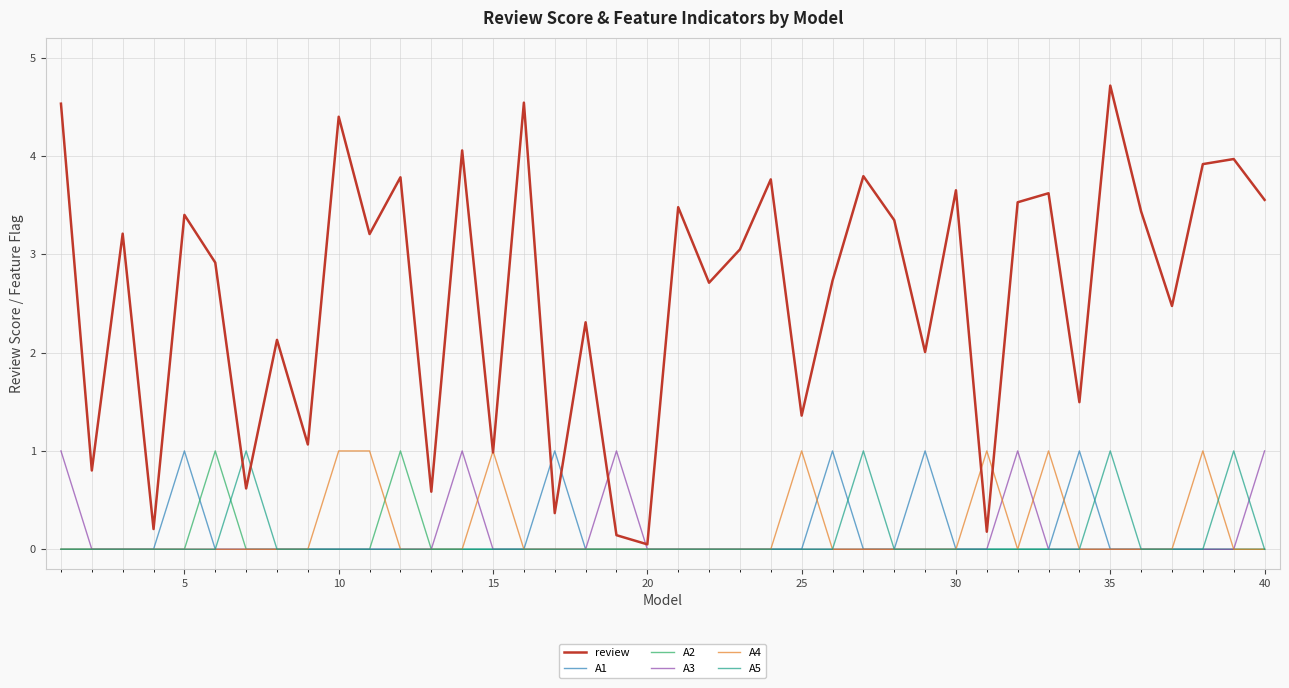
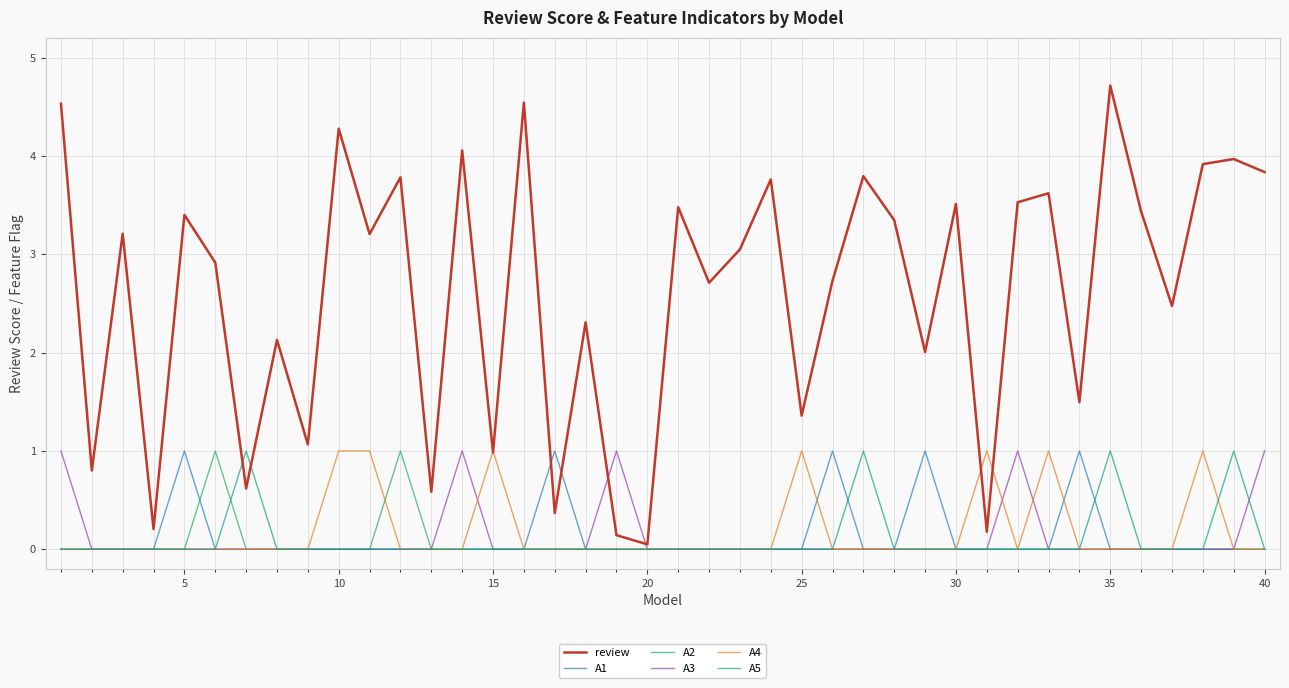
  {
    "review": {
      "5": 3.4,
-     "10": 4.4,
+     "10": 4.3,
      "20": 0.1,
      "25": 1.4,
-     "30": 3.7,
+     "30": 3.5,
      "35": 4.7,
-     "40": 3.6
+     "40": 3.8
    },
    "A1": {
      "5": 1.0
    },
    "A3": {
      "40": 1.0
    },
    "A4": {
      "10": 1.0,
      "25": 1.0
    }
  }
